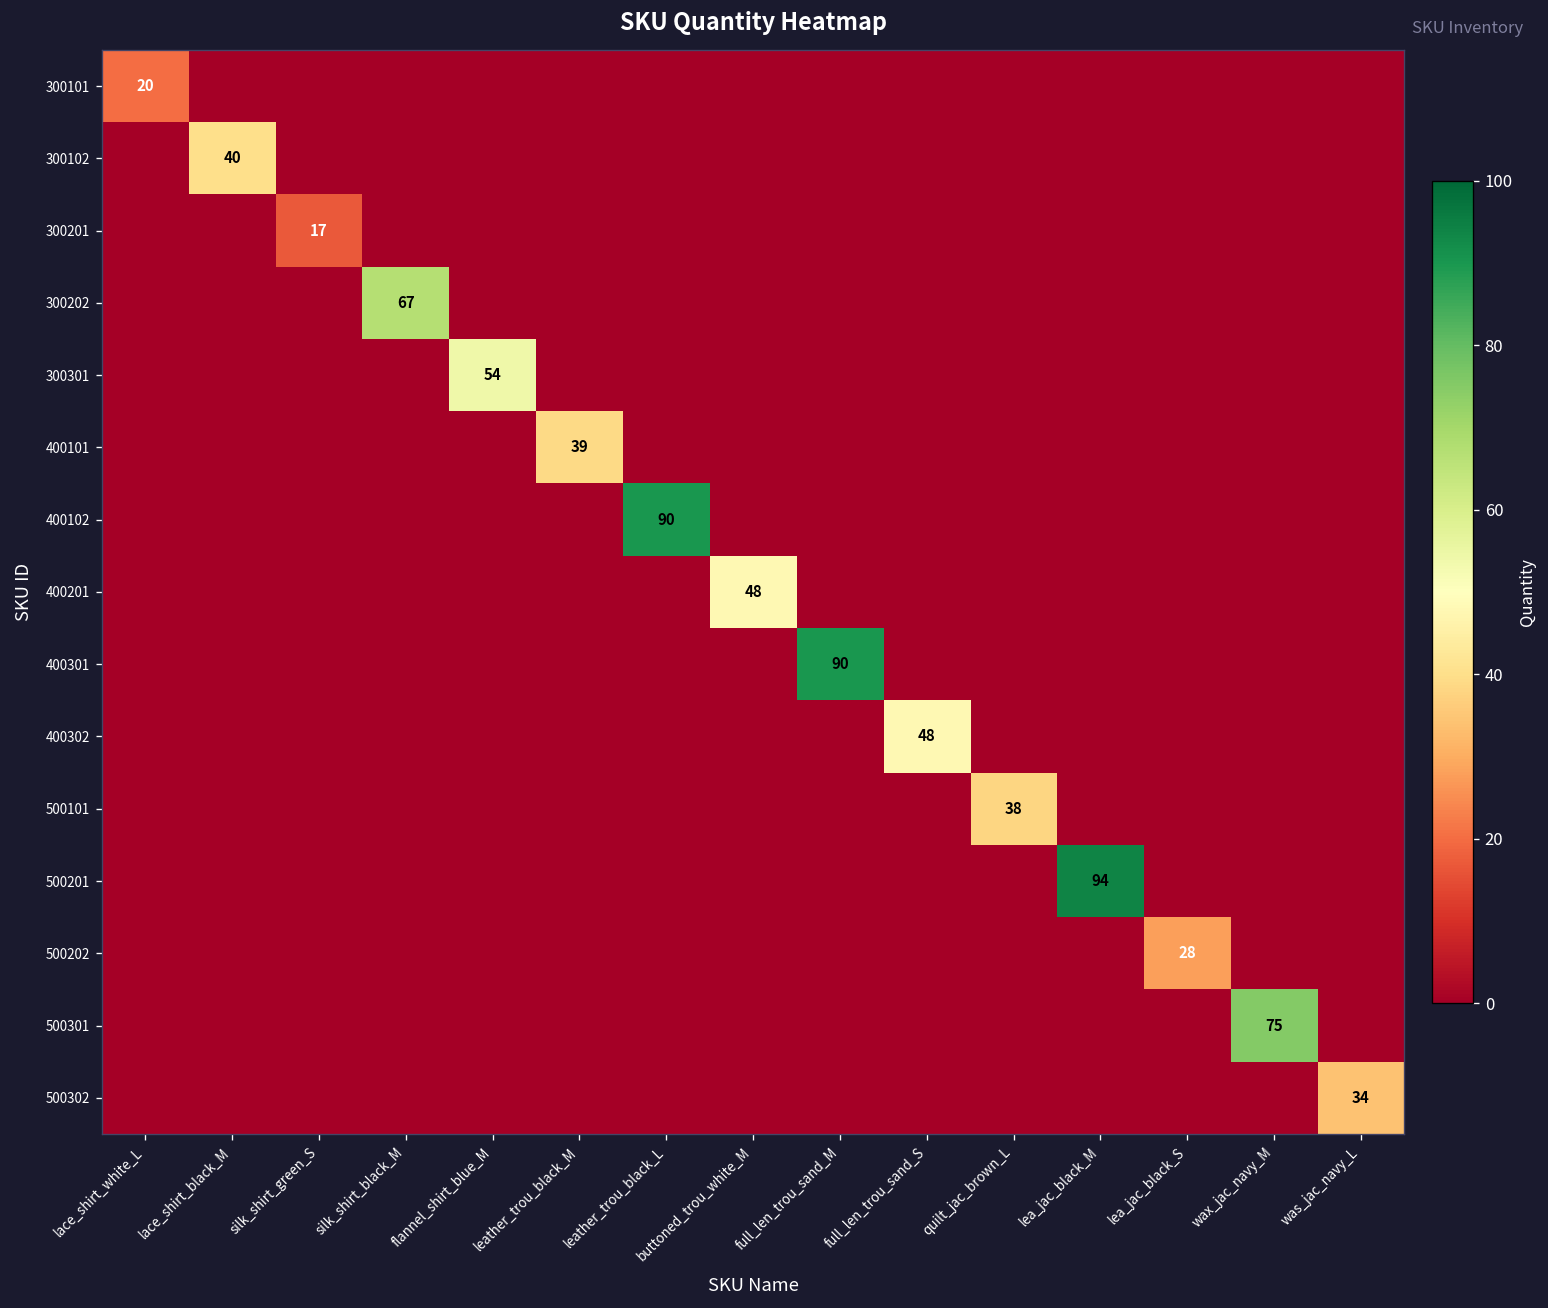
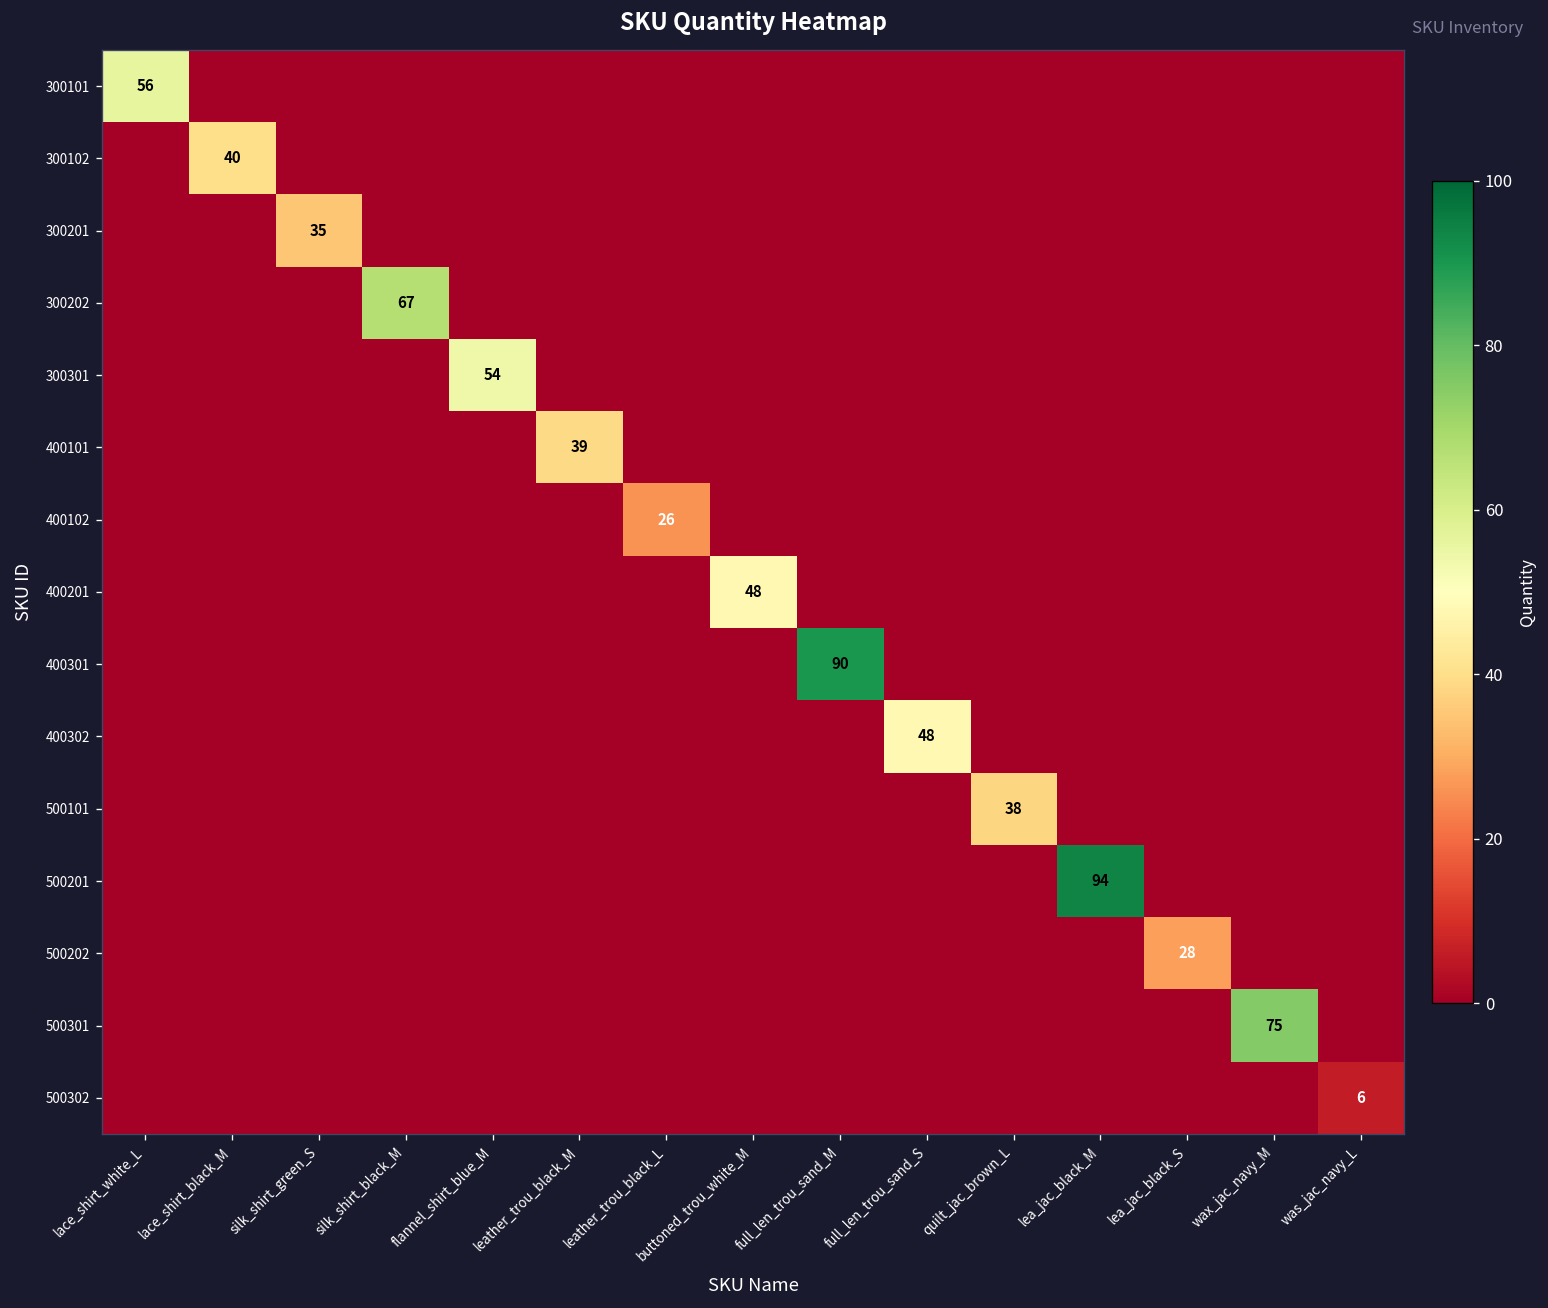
  {
    "300101": {
-     "lace_shirt_white_L": 20
+     "lace_shirt_white_L": 56
    },
    "300102": {
      "lace_shirt_black_M": 40
    },
    "300201": {
-     "silk_shirt_green_S": 17
+     "silk_shirt_green_S": 35
    },
    "300202": {
      "silk_shirt_black_M": 67
    },
    "300301": {
      "flannel_shirt_blue_M": 54
    },
    "400101": {
      "leather_trou_black_M": 39
    },
    "400102": {
-     "leather_trou_black_L": 90
+     "leather_trou_black_L": 26
    },
    "400201": {
      "buttoned_trou_white_M": 48
    },
    "400301": {
      "full_len_trou_sand_M": 90
    },
    "400302": {
      "full_len_trou_sand_S": 48
    },
    "500101": {
      "quilt_jac_brown_L": 38
    },
    "500201": {
      "lea_jac_black_M": 94
    },
    "500202": {
      "lea_jac_black_S": 28
    },
    "500301": {
      "wax_jac_navy_M": 75
    },
    "500302": {
-     "was_jac_navy_L": 34
+     "was_jac_navy_L": 6
    }
  }
